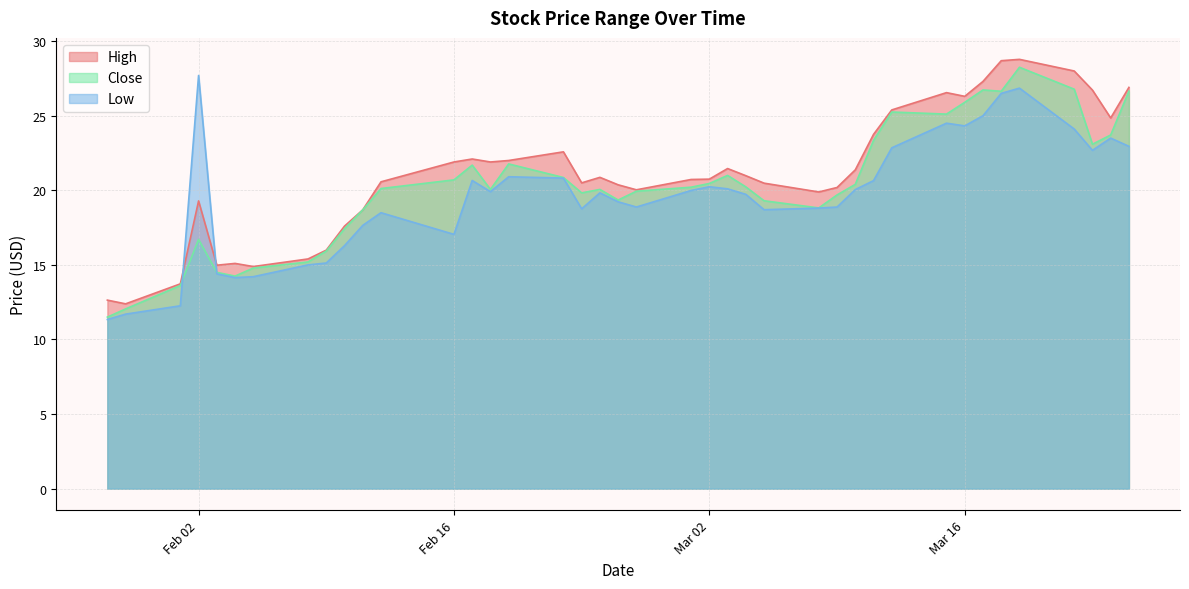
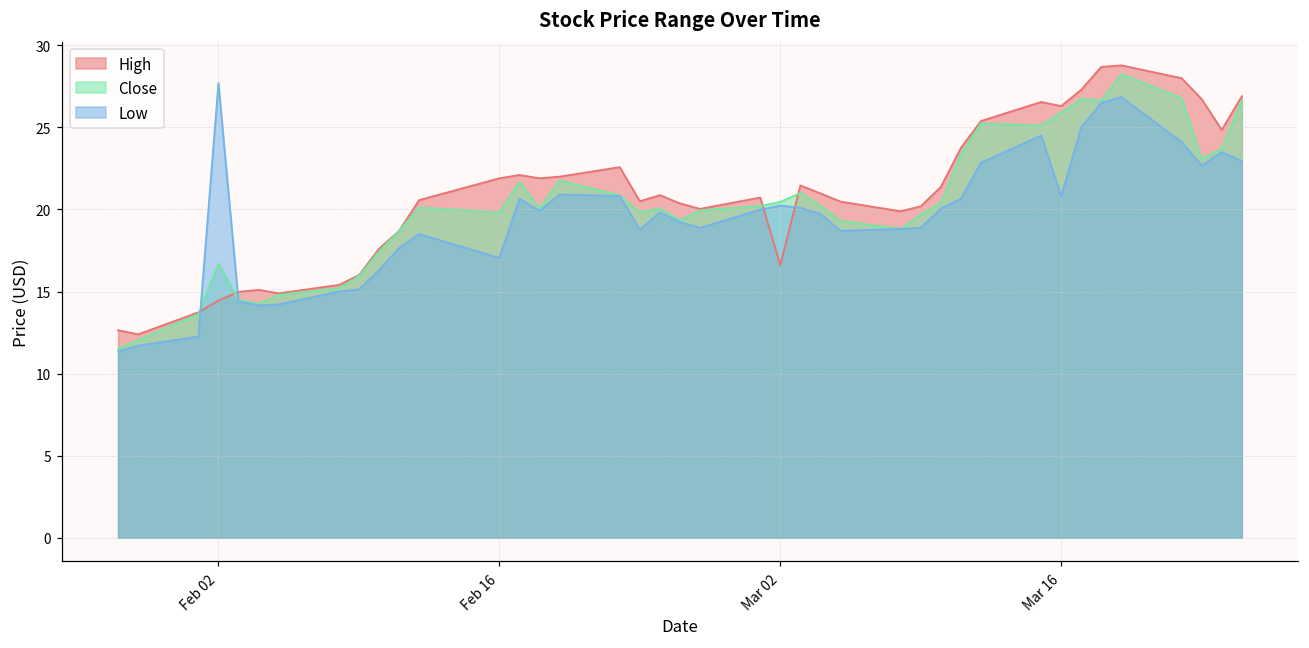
  {
    "High": {
-     "Feb 02": 19.3,
+     "Feb 02": 14.5,
      "Feb 16": 21.9,
-     "Mar 02": 20.8,
+     "Mar 02": 16.6,
      "Mar 16": 26.3
    },
    "Close": {
      "Feb 02": 16.7,
-     "Feb 16": 20.7,
+     "Feb 16": 19.8,
      "Mar 02": 20.5,
      "Mar 16": 25.9
    },
    "Low": {
      "Feb 02": 27.7,
      "Feb 16": 17.0,
      "Mar 02": 20.2,
-     "Mar 16": 24.3
+     "Mar 16": 20.8
    }
  }
